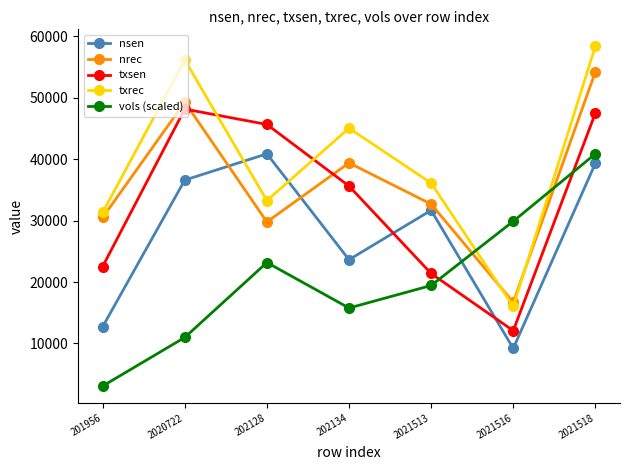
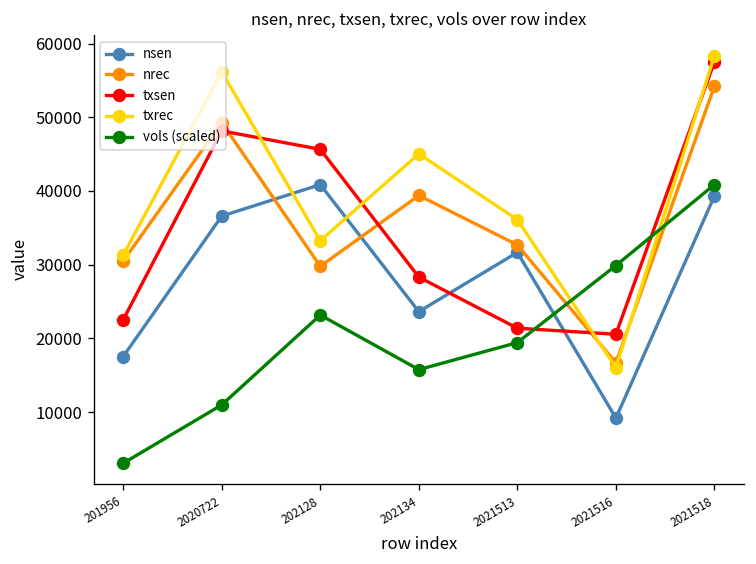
  {
    "nsen": {
-     "201956": 13000,
+     "201956": 18000,
      "2020722": 37000,
      "202128": 41000,
      "202134": 24000,
      "2021513": 32000,
      "2021516": 9000,
      "2021518": 39000
    },
    "nrec": {
      "201956": 31000,
      "202128": 30000,
      "202134": 39000,
      "2021513": 33000,
      "2021516": 17000,
      "2021518": 54000
    },
    "txsen": {
      "201956": 23000,
      "202128": 46000,
-     "202134": 36000,
+     "202134": 28000,
      "2021513": 21000,
-     "2021516": 12000,
-     "2021518": 47000
+     "2021516": 21000,
+     "2021518": 58000
    },
    "txrec": {
      "201956": 31000,
      "202128": 33000,
      "202134": 45000,
      "2021513": 36000,
      "2021516": 16000,
      "2021518": 58000
    },
    "vols (scaled)": {
      "201956": 3000,
      "2020722": 11000,
      "202128": 23000,
      "202134": 16000,
      "2021513": 19000,
      "2021516": 30000,
      "2021518": 41000
    }
  }
